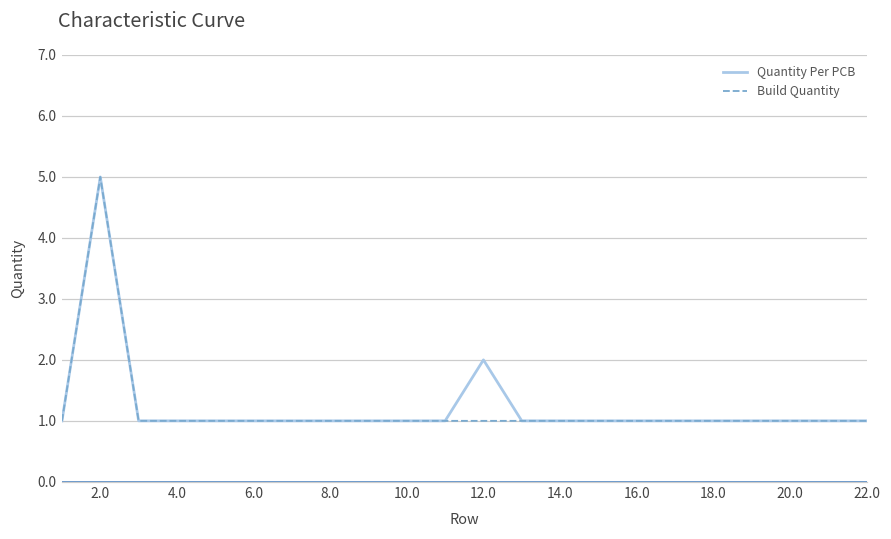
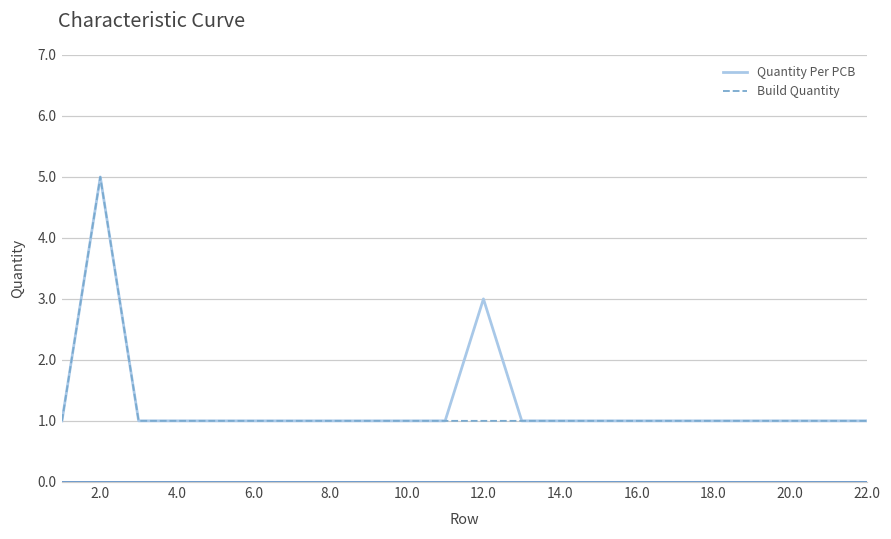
  {
    "Quantity Per PCB": {
-     "12.0": 2
+     "12.0": 3
    },
    "Build Quantity": {
      "12.0": 1
    }
  }
